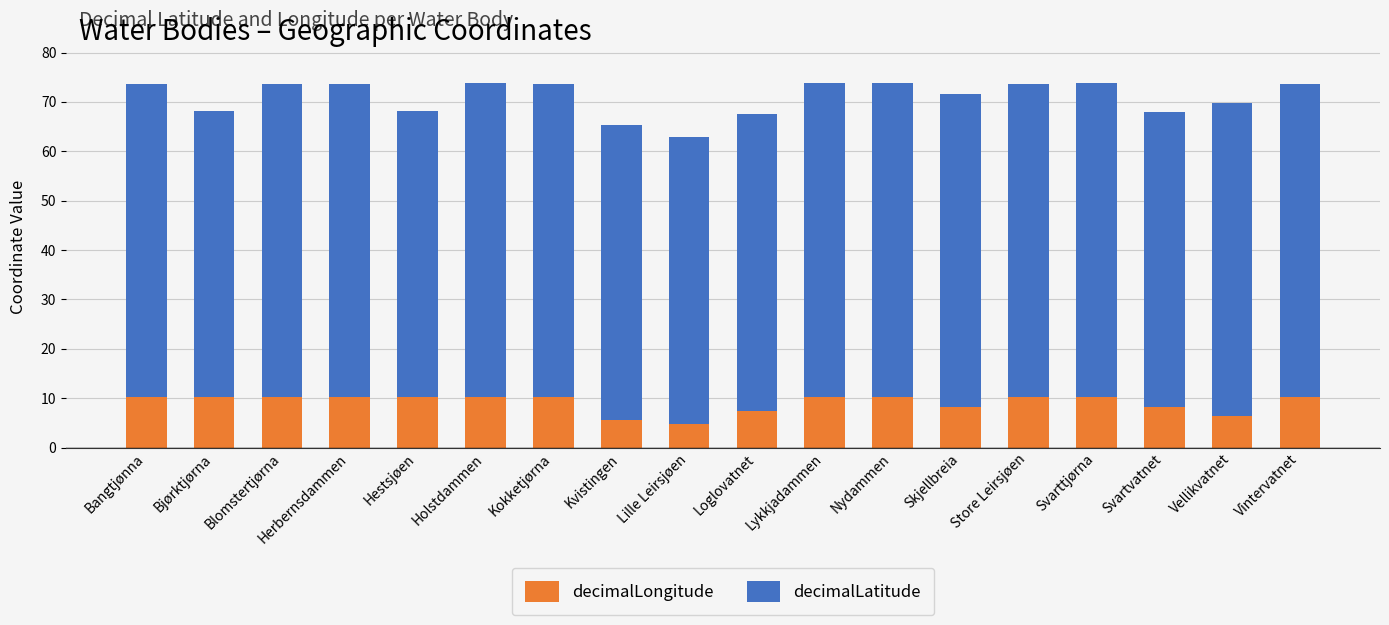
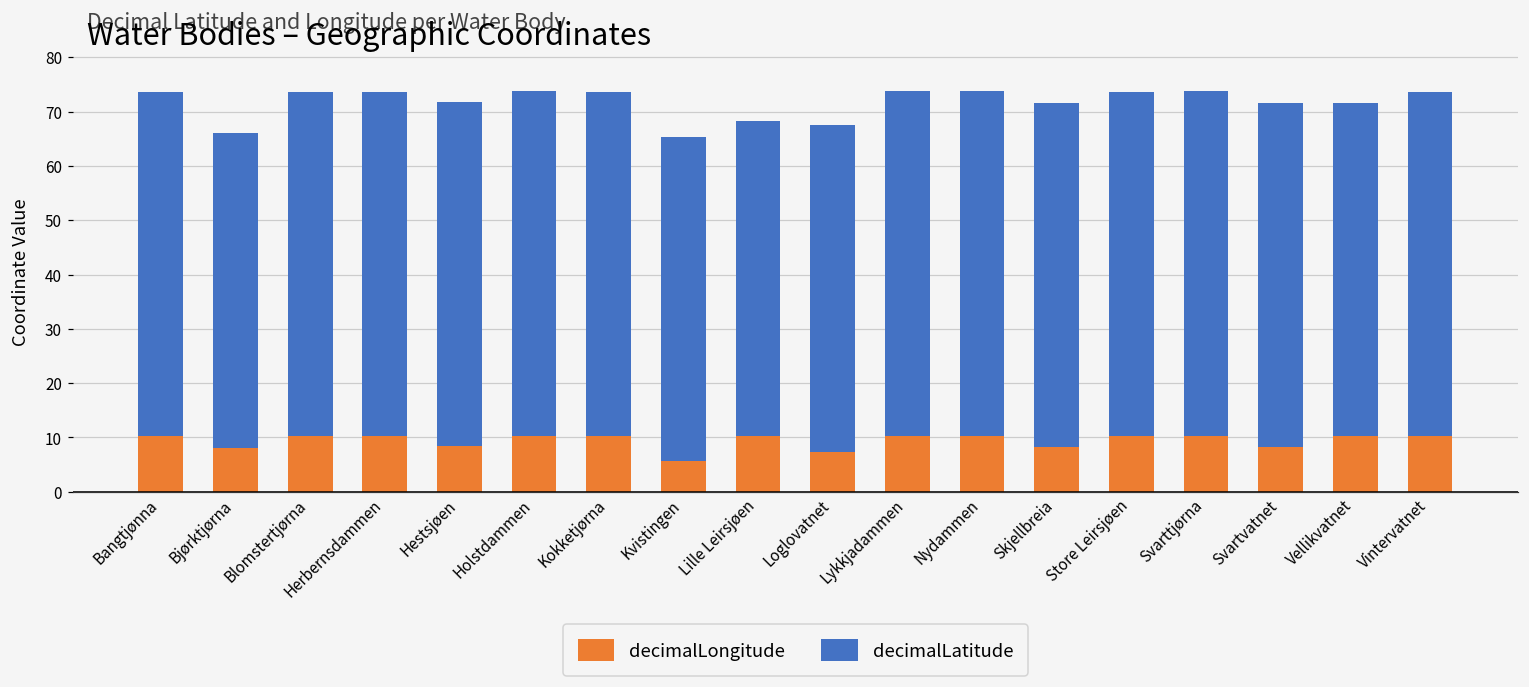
  {
    "decimalLongitude": {
      "Bangtjønna": 10,
-     "Bjørktjørna": 10,
+     "Bjørktjørna": 8,
      "Blomstertjørna": 10,
      "Herbernsdammen": 10,
-     "Hestsjøen": 10,
+     "Hestsjøen": 8,
      "Holstdammen": 10,
      "Kokketjørna": 10,
      "Kvistingen": 6,
-     "Lille Leirsjøen": 5,
+     "Lille Leirsjøen": 10,
      "Loglovatnet": 7,
      "Lykkjadammen": 10,
      "Nydammen": 10,
      "Skjellbreia": 8,
      "Store Leirsjøen": 10,
      "Svarttjørna": 10,
      "Svartvatnet": 8,
-     "Vellikvatnet": 6,
+     "Vellikvatnet": 10,
      "Vintervatnet": 10
    },
    "decimalLatitude": {
      "Bangtjønna": 63,
      "Bjørktjørna": 58,
      "Blomstertjørna": 63,
      "Herbernsdammen": 63,
-     "Hestsjøen": 58,
+     "Hestsjøen": 63,
      "Holstdammen": 63,
      "Kokketjørna": 63,
      "Kvistingen": 60,
      "Lille Leirsjøen": 58,
      "Loglovatnet": 60,
      "Lykkjadammen": 63,
      "Nydammen": 63,
      "Skjellbreia": 63,
      "Store Leirsjøen": 63,
      "Svarttjørna": 63,
-     "Svartvatnet": 60,
-     "Vellikvatnet": 63,
+     "Svartvatnet": 63,
+     "Vellikvatnet": 61,
      "Vintervatnet": 63
    }
  }
